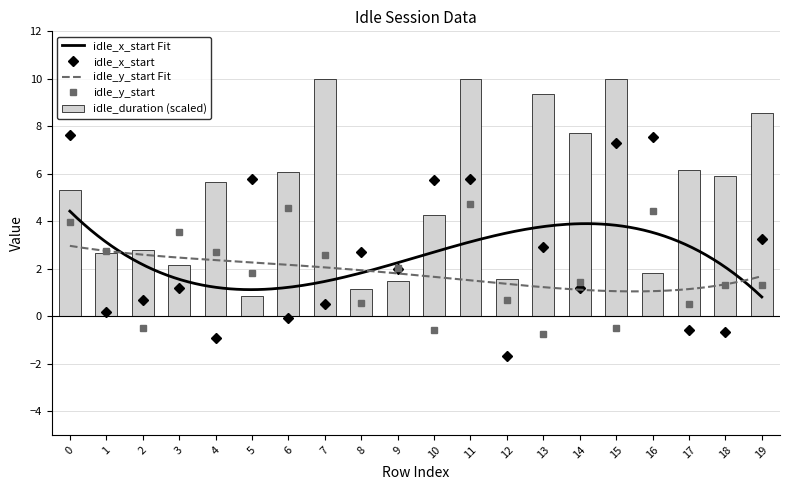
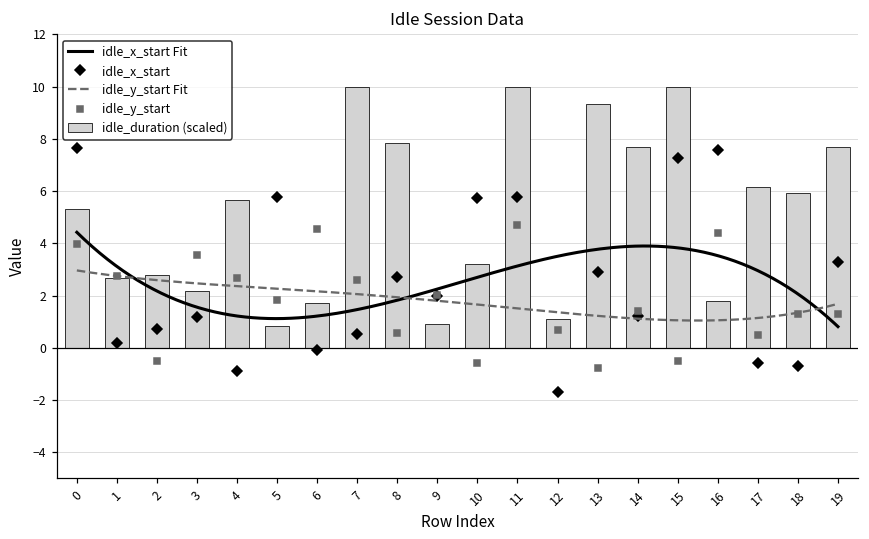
  {
    "idle_duration (scaled)": {
      "0": 5.3,
      "1": 2.7,
      "2": 2.8,
      "3": 2.2,
      "4": 5.7,
      "5": 0.9,
-     "6": 6.1,
+     "6": 1.7,
      "7": 10.0,
-     "8": 1.2,
-     "9": 1.5,
-     "10": 4.3,
+     "8": 7.9,
+     "9": 0.9,
+     "10": 3.2,
      "11": 10.0,
-     "12": 1.5,
+     "12": 1.1,
      "13": 9.4,
      "14": 7.7,
      "15": 10.0,
      "16": 1.8,
      "17": 6.2,
      "18": 5.9,
-     "19": 8.5
+     "19": 7.7
    }
  }
